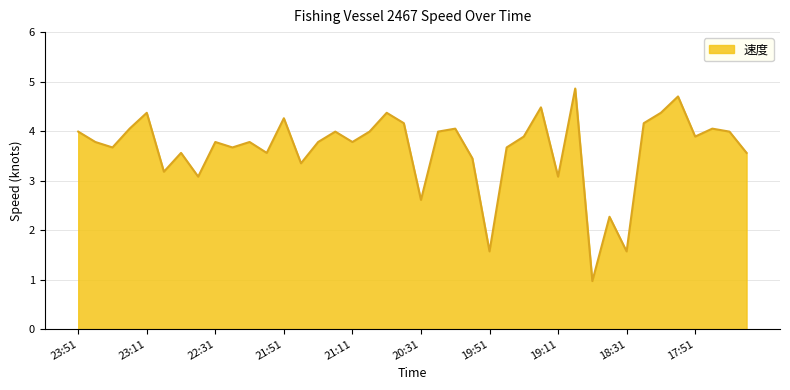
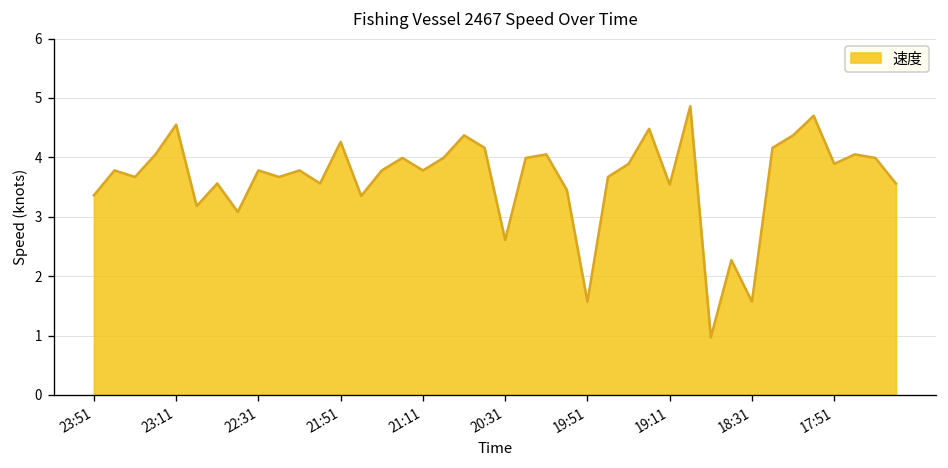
  {
-   "23:51": 4.0,
-   "23:11": 4.4,
+   "23:51": 3.4,
+   "23:11": 4.6,
    "22:31": 3.8,
    "21:51": 4.3,
    "21:11": 3.8,
    "20:31": 2.6,
    "19:51": 1.6,
-   "19:11": 3.1,
+   "19:11": 3.5,
    "18:31": 1.6,
    "17:51": 3.9
  }
